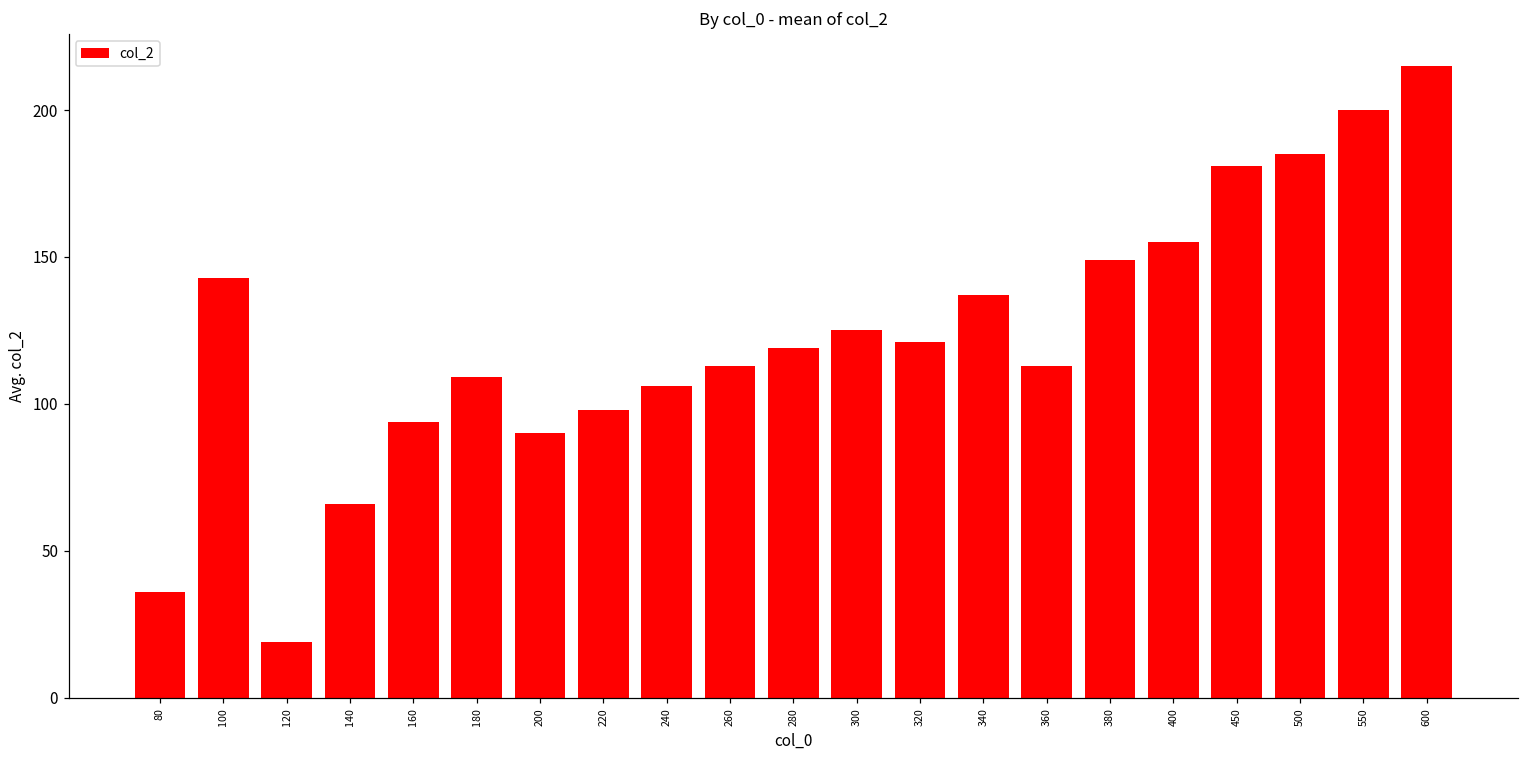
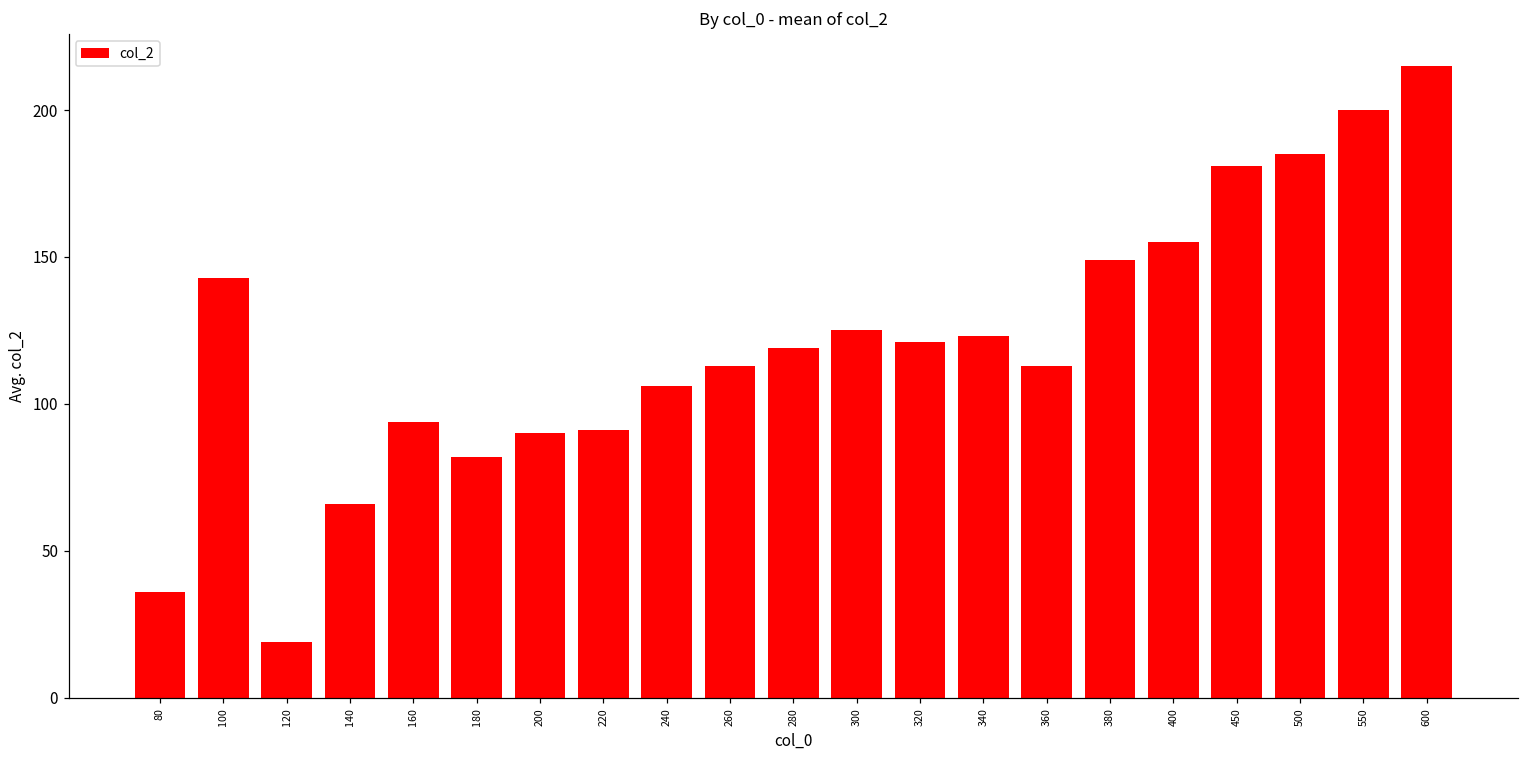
  {
    "80": 36,
    "100": 143,
    "120": 19,
    "140": 66,
    "160": 94,
-   "180": 109,
+   "180": 82,
    "200": 90,
-   "220": 98,
+   "220": 91,
    "240": 106,
    "260": 113,
    "280": 119,
    "300": 125,
    "320": 121,
-   "340": 137,
+   "340": 123,
    "360": 113,
    "380": 149,
    "400": 155,
    "450": 181,
    "500": 185,
    "550": 200,
    "600": 215
  }
